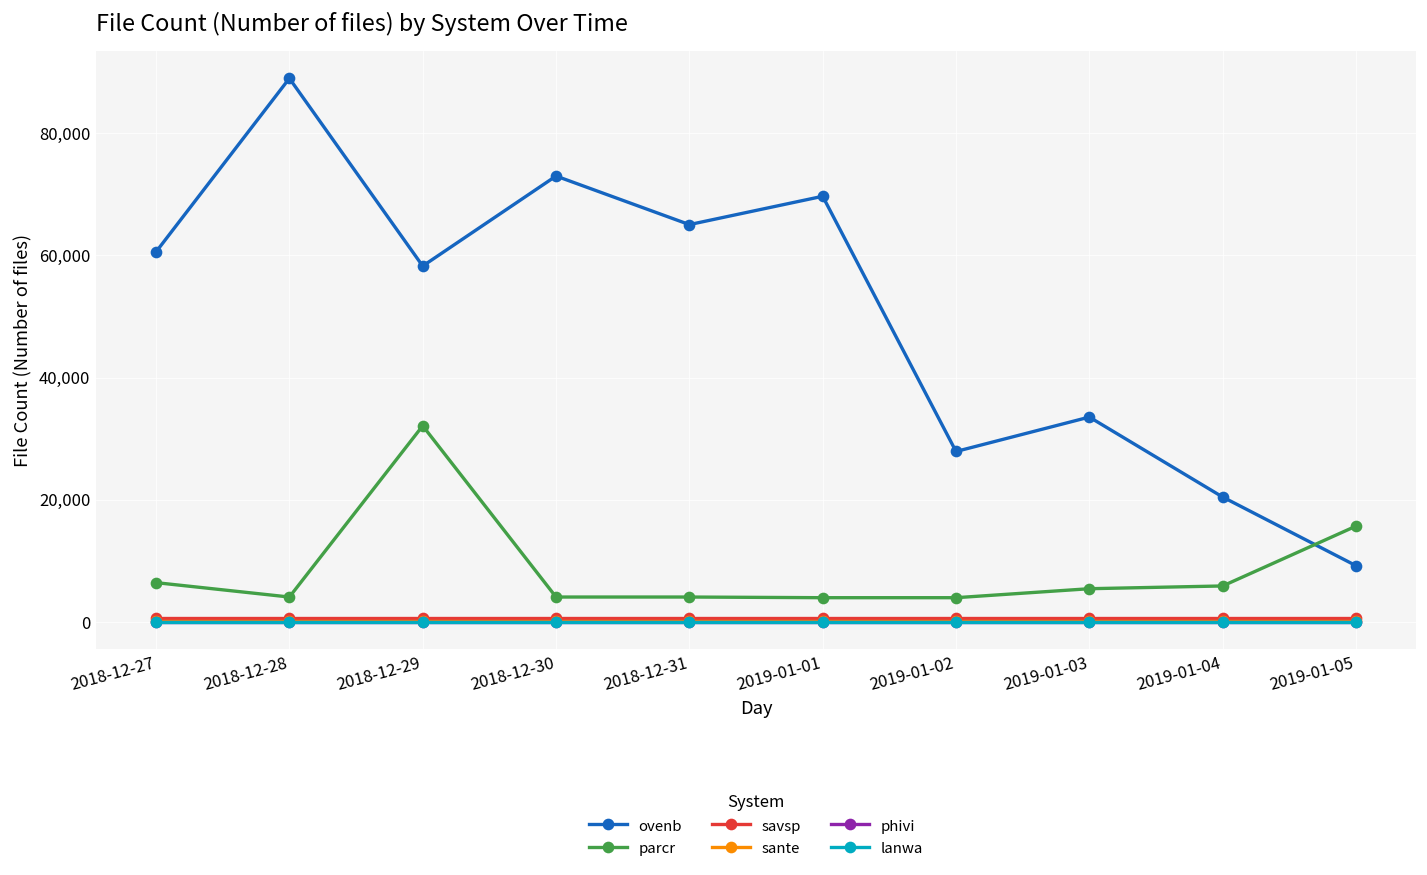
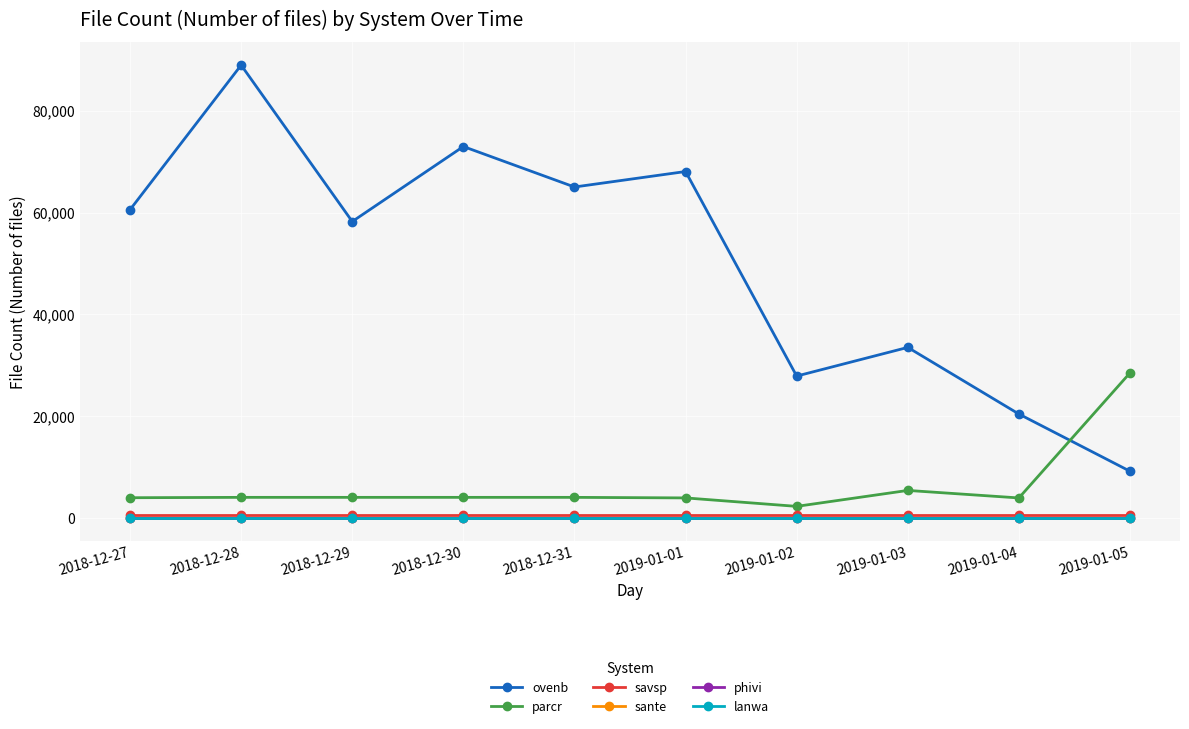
  {
    "ovenb": {
      "2018-12-27": "61,000",
      "2018-12-28": "89,000",
      "2018-12-29": "58,000",
      "2018-12-30": "73,000",
      "2018-12-31": "65,000",
-     "2019-01-01": "70,000",
+     "2019-01-01": "68,000",
      "2019-01-02": "28,000",
      "2019-01-03": "34,000",
      "2019-01-04": "20,000",
      "2019-01-05": "9,000"
    },
    "parcr": {
-     "2018-12-27": "6,000",
+     "2018-12-27": "4,000",
      "2018-12-28": "4,000",
-     "2018-12-29": "32,000",
+     "2018-12-29": "4,000",
      "2018-12-30": "4,000",
      "2018-12-31": "4,000",
      "2019-01-01": "4,000",
-     "2019-01-02": "4,000",
+     "2019-01-02": "2,000",
      "2019-01-03": "5,000",
-     "2019-01-04": "6,000",
-     "2019-01-05": "16,000"
+     "2019-01-04": "4,000",
+     "2019-01-05": "29,000"
    },
    "savsp": {
      "2018-12-27": "1,000",
      "2018-12-28": "1,000",
      "2018-12-29": "1,000",
      "2018-12-30": "1,000",
      "2018-12-31": "1,000",
      "2019-01-01": "1,000",
      "2019-01-02": "1,000",
      "2019-01-03": "1,000",
      "2019-01-04": "1,000",
      "2019-01-05": "1,000"
    },
    "lanwa": {
      "2018-12-27": "0",
      "2018-12-28": "0",
      "2018-12-29": "0",
      "2018-12-30": "0",
      "2018-12-31": "0",
      "2019-01-01": "0",
      "2019-01-02": "0",
      "2019-01-03": "0",
      "2019-01-04": "0",
      "2019-01-05": "0"
    }
  }
